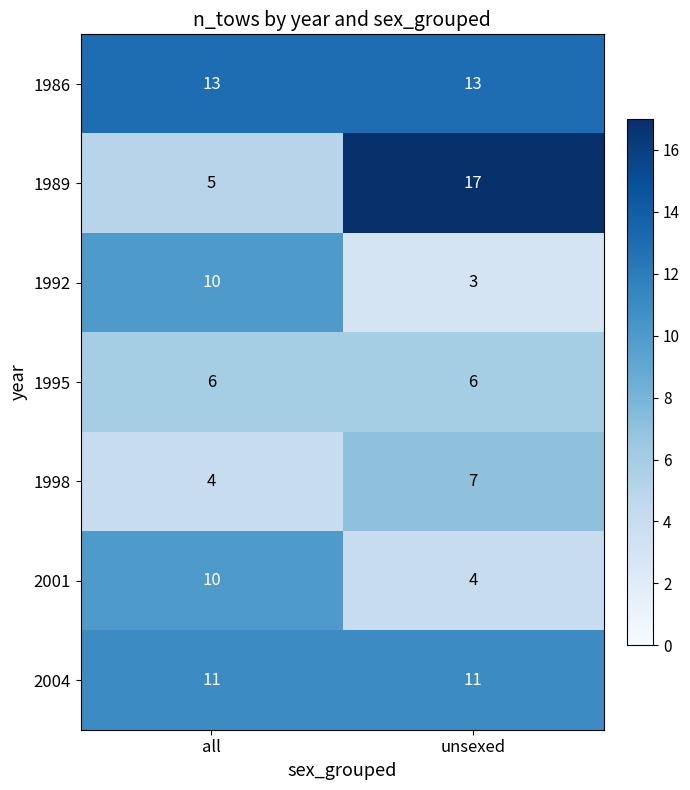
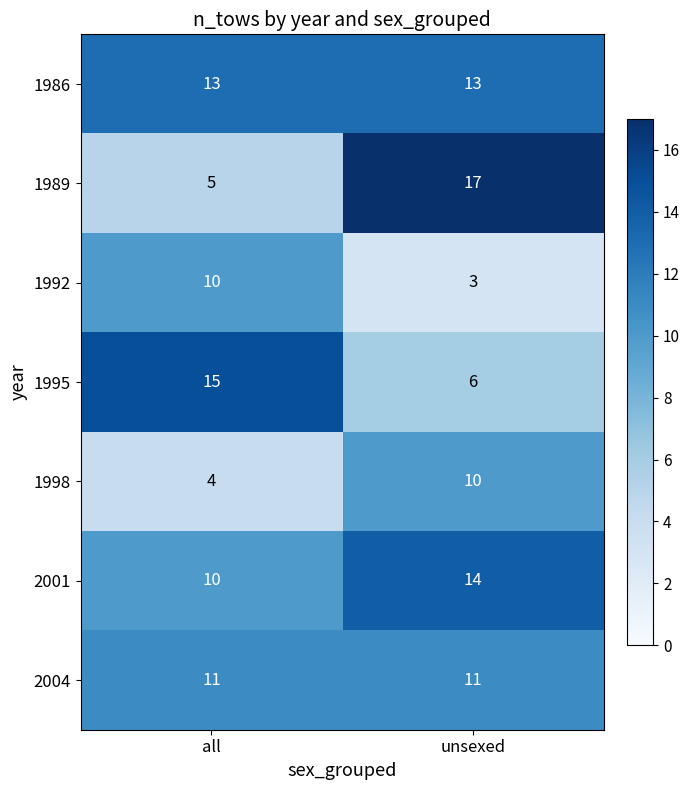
  {
    "1986": {
      "all": 13,
      "unsexed": 13
    },
    "1989": {
      "all": 5,
      "unsexed": 17
    },
    "1992": {
      "all": 10,
      "unsexed": 3
    },
    "1995": {
-     "all": 6,
+     "all": 15,
      "unsexed": 6
    },
    "1998": {
      "all": 4,
-     "unsexed": 7
+     "unsexed": 10
    },
    "2001": {
      "all": 10,
-     "unsexed": 4
+     "unsexed": 14
    },
    "2004": {
      "all": 11,
      "unsexed": 11
    }
  }
